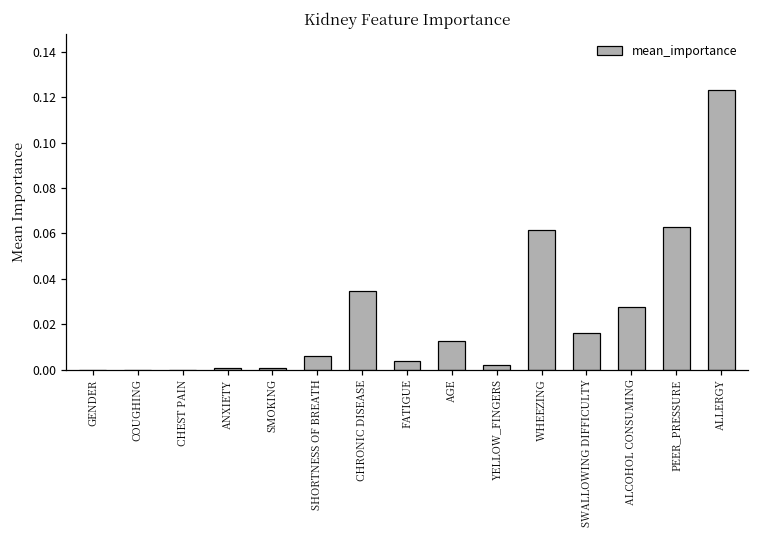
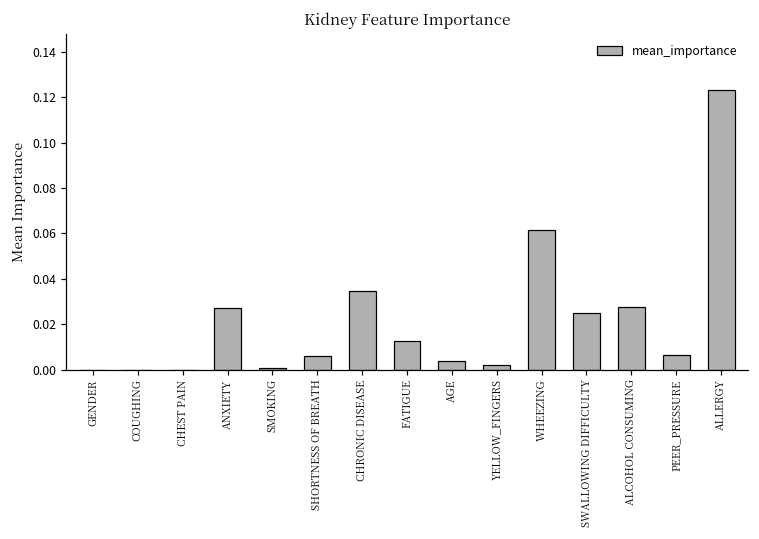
  {
    "GENDER": 0.000,
    "COUGHING": 0.000,
    "CHEST PAIN": 0.000,
-   "ANXIETY": 0.001,
+   "ANXIETY": 0.027,
    "SHORTNESS OF BREATH": 0.006,
    "CHRONIC DISEASE": 0.035,
-   "FATIGUE": 0.004,
-   "AGE": 0.012,
+   "FATIGUE": 0.013,
+   "AGE": 0.004,
    "YELLOW_FINGERS": 0.002,
    "WHEEZING": 0.062,
-   "SWALLOWING DIFFICULTY": 0.016,
+   "SWALLOWING DIFFICULTY": 0.025,
    "ALCOHOL CONSUMING": 0.027,
-   "PEER_PRESSURE": 0.063,
+   "PEER_PRESSURE": 0.006,
    "ALLERGY": 0.123
  }
